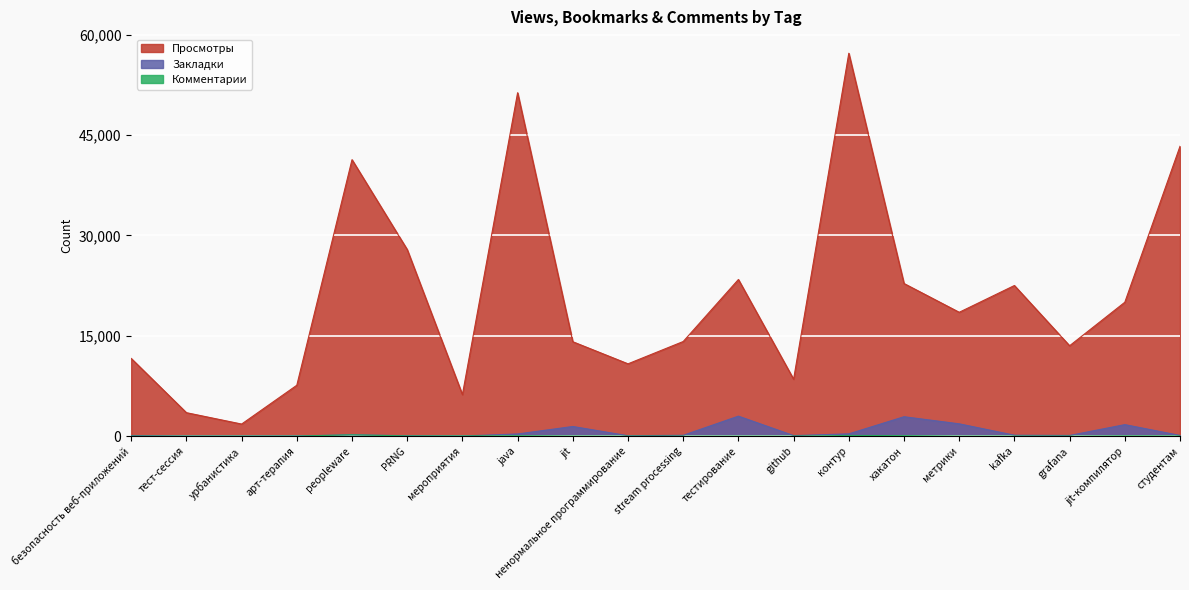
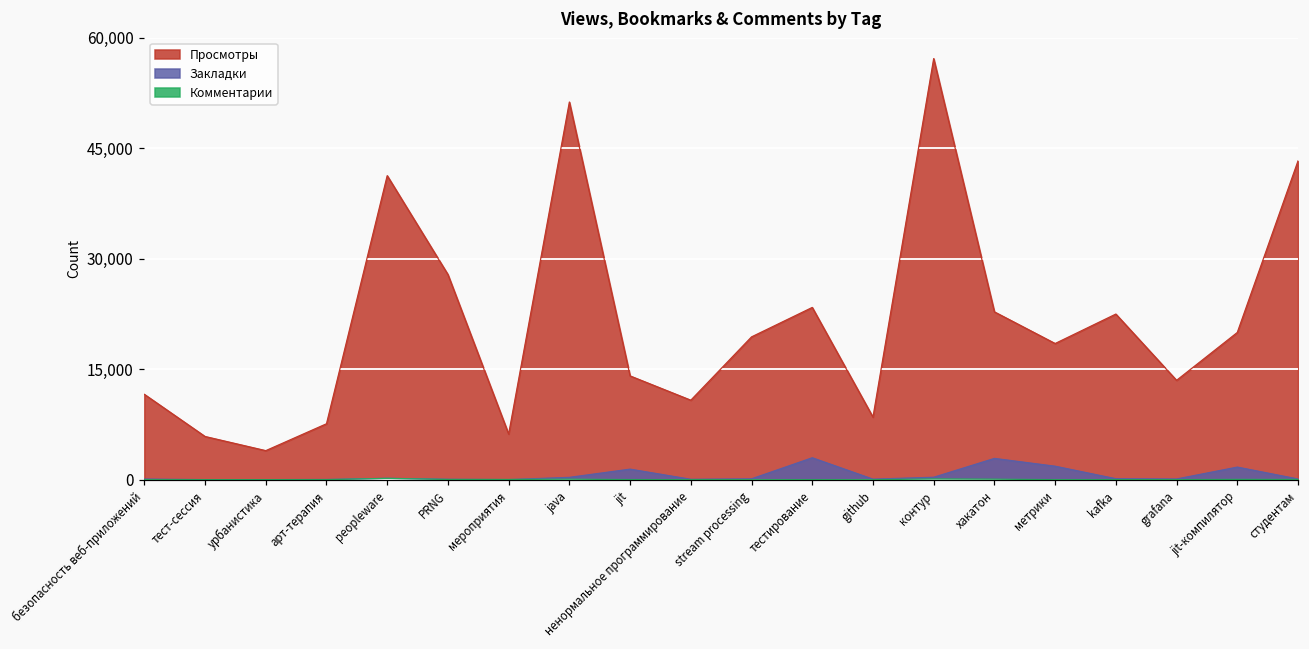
  {
    "Просмотры": {
      "безопасность веб-приложений": "12,000",
-     "тест-сессия": "4,000",
-     "урбанистика": "2,000",
+     "тест-сессия": "6,000",
+     "урбанистика": "4,000",
      "арт-терапия": "8,000",
      "peopleware": "41,000",
      "PRNG": "28,000",
      "мероприятия": "6,000",
      "java": "51,000",
      "jit": "14,000",
      "ненормальное программирование": "11,000",
-     "stream processing": "14,000",
+     "stream processing": "19,000",
      "тестирование": "23,000",
      "github": "9,000",
      "контур": "57,000",
      "хакатон": "23,000",
      "метрики": "19,000",
      "kafka": "23,000",
      "grafana": "14,000",
      "jit-компилятор": "20,000",
      "студентам": "43,000"
    },
    "Закладки": {
      "jit": "1,000",
      "тестирование": "3,000",
      "хакатон": "3,000",
      "метрики": "2,000",
      "jit-компилятор": "2,000"
    },
    "Комментарии": {
      "jit": "0",
      "тестирование": "0",
      "хакатон": "0",
      "метрики": "0",
      "jit-компилятор": "0"
    }
  }
